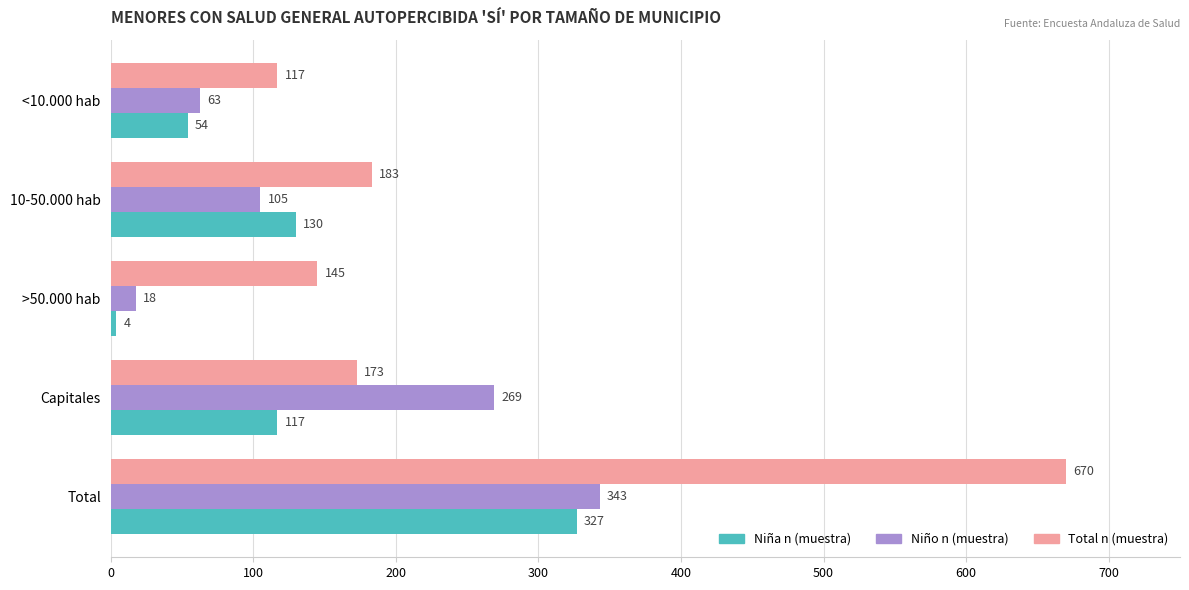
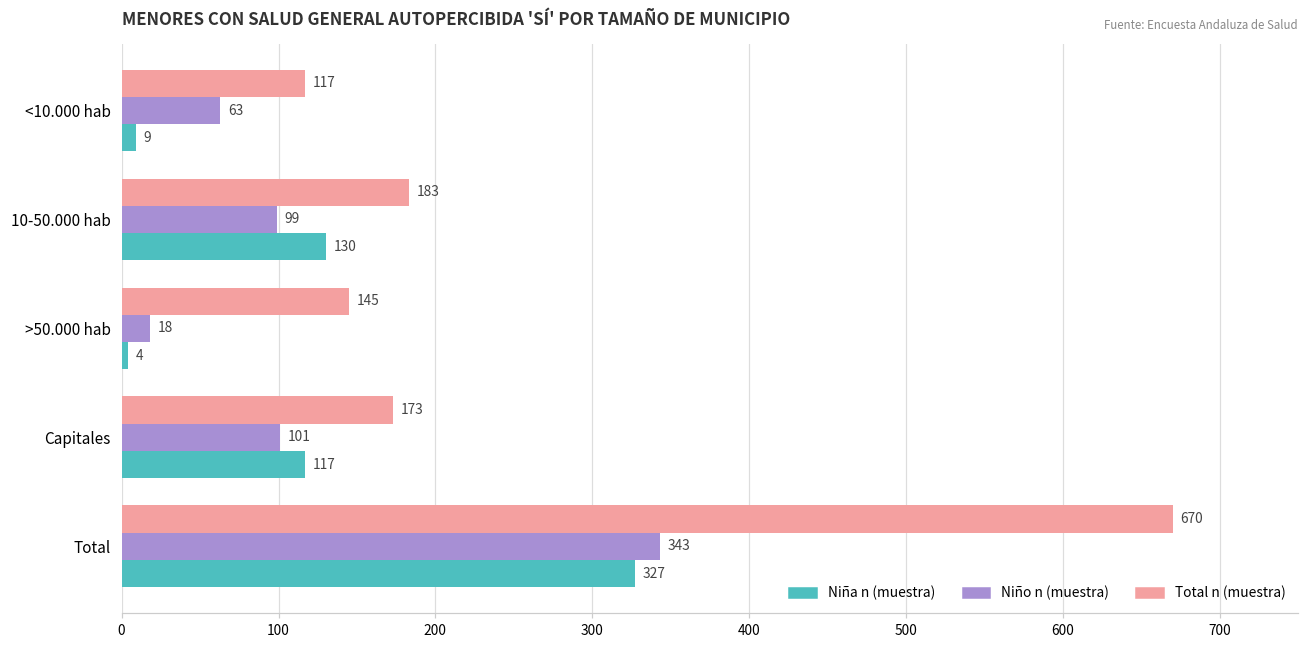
  {
    "Niña n (muestra)": {
-     "<10.000 hab": 54,
+     "<10.000 hab": 9,
      "10-50.000 hab": 130,
      ">50.000 hab": 4,
      "Capitales": 117,
      "Total": 327
    },
    "Niño n (muestra)": {
      "<10.000 hab": 63,
-     "10-50.000 hab": 105,
+     "10-50.000 hab": 99,
      ">50.000 hab": 18,
-     "Capitales": 269,
+     "Capitales": 101,
      "Total": 343
    },
    "Total n (muestra)": {
      "<10.000 hab": 117,
      "10-50.000 hab": 183,
      ">50.000 hab": 145,
      "Capitales": 173,
      "Total": 670
    }
  }
